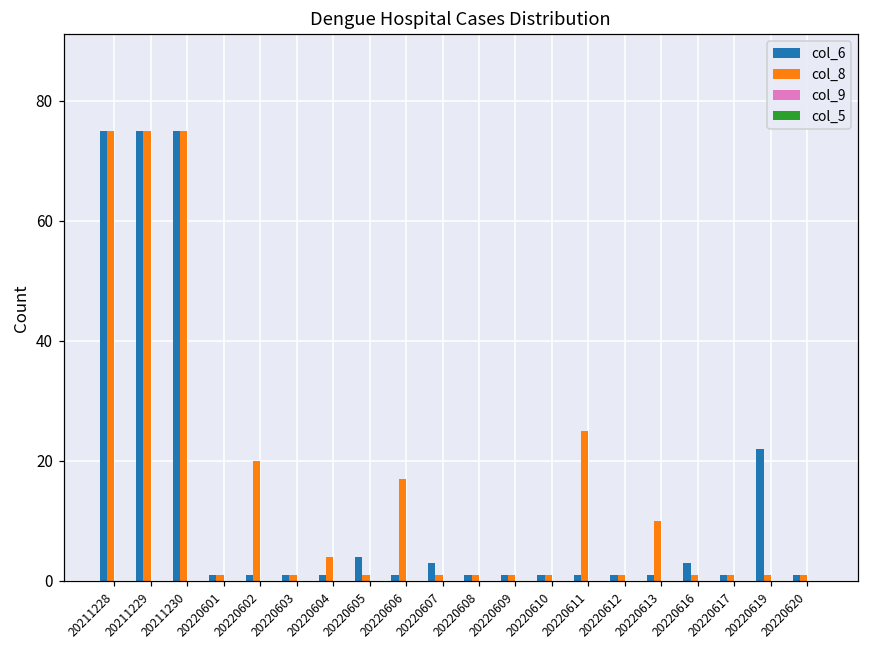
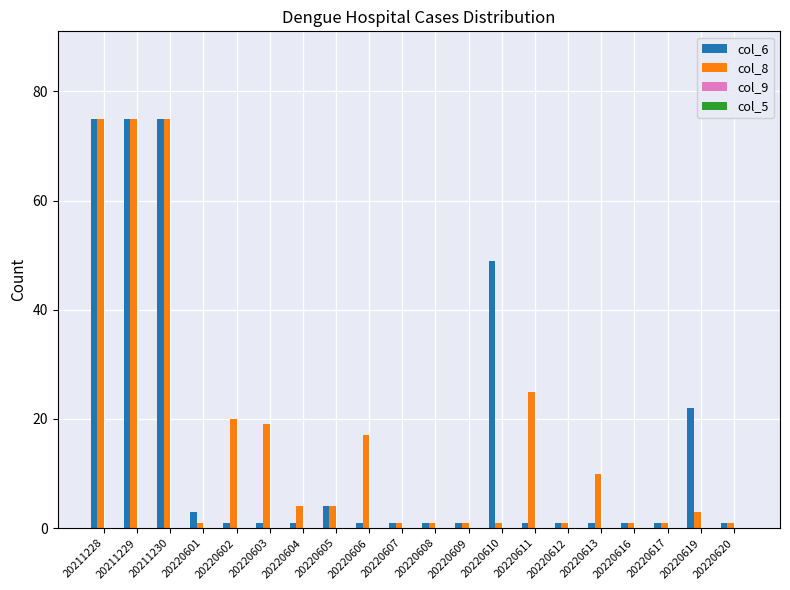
  {
    "col_6": {
      "20211228": 75,
      "20211229": 75,
      "20211230": 75,
-     "20220601": 1,
+     "20220601": 3,
      "20220602": 1,
      "20220603": 1,
      "20220604": 1,
      "20220605": 4,
      "20220606": 1,
-     "20220607": 3,
+     "20220607": 1,
      "20220608": 1,
      "20220609": 1,
-     "20220610": 1,
+     "20220610": 49,
      "20220611": 1,
      "20220612": 1,
      "20220613": 1,
-     "20220616": 3,
+     "20220616": 1,
      "20220617": 1,
      "20220619": 22,
      "20220620": 1
    },
    "col_8": {
      "20211228": 75,
      "20211229": 75,
      "20211230": 75,
      "20220601": 1,
      "20220602": 20,
-     "20220603": 1,
+     "20220603": 19,
      "20220604": 4,
-     "20220605": 1,
+     "20220605": 4,
      "20220606": 17,
      "20220607": 1,
      "20220608": 1,
      "20220609": 1,
      "20220610": 1,
      "20220611": 25,
      "20220612": 1,
      "20220613": 10,
      "20220616": 1,
      "20220617": 1,
-     "20220619": 1,
+     "20220619": 3,
      "20220620": 1
    },
    "col_9": {
      "20211228": 0,
      "20211229": 0,
      "20211230": 0,
      "20220601": 0,
      "20220602": 0,
      "20220603": 0,
      "20220604": 0,
      "20220605": 0,
      "20220606": 0,
      "20220607": 0,
      "20220608": 0,
      "20220609": 0,
      "20220610": 0,
      "20220611": 0,
      "20220612": 0,
      "20220613": 0,
      "20220616": 0,
      "20220617": 0,
      "20220619": 0,
      "20220620": 0
    },
    "col_5": {
      "20211228": 0,
      "20211229": 0,
      "20211230": 0,
      "20220601": 0,
      "20220602": 0,
      "20220603": 0,
      "20220604": 0,
      "20220605": 0,
      "20220606": 0,
      "20220607": 0,
      "20220608": 0,
      "20220609": 0,
      "20220610": 0,
      "20220611": 0,
      "20220612": 0,
      "20220613": 0,
      "20220616": 0,
      "20220617": 0,
      "20220619": 0,
      "20220620": 0
    }
  }
